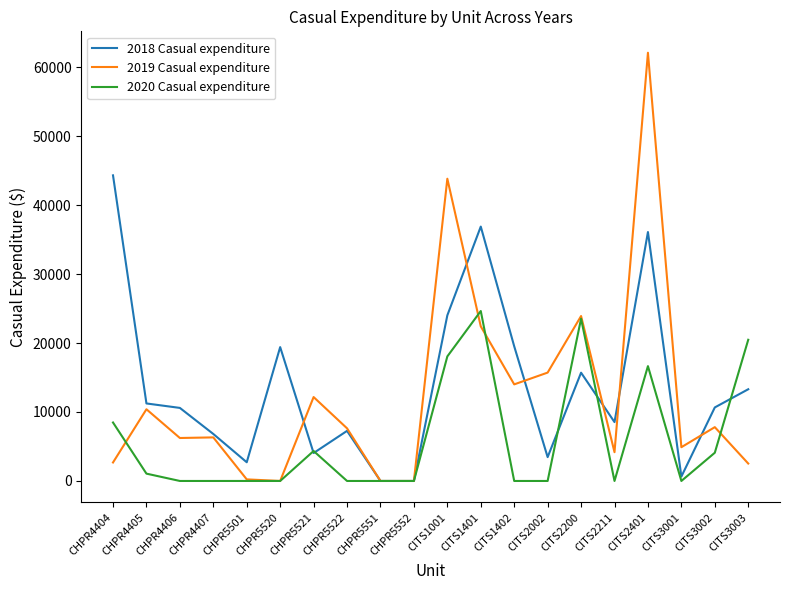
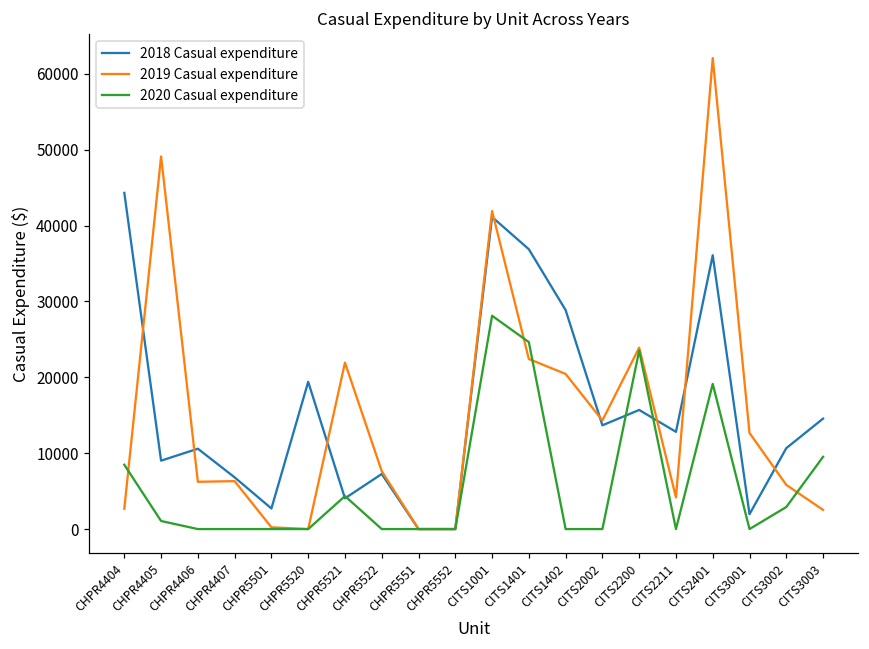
  {
    "2018 Casual expenditure": {
      "CHPR4404": 44000,
-     "CHPR4405": 11000,
+     "CHPR4405": 9000,
      "CHPR4406": 11000,
      "CHPR4407": 7000,
      "CHPR5501": 3000,
      "CHPR5520": 19000,
      "CHPR5522": 7000,
-     "CITS1001": 24000,
+     "CITS1001": 41000,
      "CITS1401": 37000,
-     "CITS1402": 20000,
-     "CITS2002": 3000,
+     "CITS1402": 29000,
+     "CITS2002": 14000,
      "CITS2200": 16000,
-     "CITS2211": 9000,
+     "CITS2211": 13000,
      "CITS2401": 36000,
-     "CITS3001": 1000,
+     "CITS3001": 2000,
      "CITS3002": 11000,
-     "CITS3003": 13000
+     "CITS3003": 15000
    },
    "2019 Casual expenditure": {
      "CHPR4404": 3000,
-     "CHPR4405": 10000,
+     "CHPR4405": 49000,
      "CHPR4406": 6000,
      "CHPR4407": 6000,
-     "CHPR5521": 12000,
+     "CHPR5521": 22000,
      "CHPR5522": 8000,
-     "CITS1001": 44000,
+     "CITS1001": 42000,
      "CITS1401": 22000,
-     "CITS1402": 14000,
-     "CITS2002": 16000,
+     "CITS1402": 20000,
+     "CITS2002": 14000,
      "CITS2200": 24000,
      "CITS2211": 4000,
      "CITS2401": 62000,
-     "CITS3001": 5000,
-     "CITS3002": 8000,
+     "CITS3001": 13000,
+     "CITS3002": 6000,
      "CITS3003": 3000
    },
    "2020 Casual expenditure": {
      "CHPR4404": 8000,
      "CHPR4405": 1000,
      "CHPR4406": 0,
      "CHPR4407": 0,
      "CHPR5522": 0,
-     "CITS1001": 18000,
+     "CITS1001": 28000,
      "CITS1401": 25000,
      "CITS1402": 0,
      "CITS2002": 0,
      "CITS2200": 24000,
      "CITS2211": 0,
-     "CITS2401": 17000,
+     "CITS2401": 19000,
      "CITS3001": 0,
-     "CITS3002": 4000,
-     "CITS3003": 20000
+     "CITS3002": 3000,
+     "CITS3003": 10000
    }
  }
